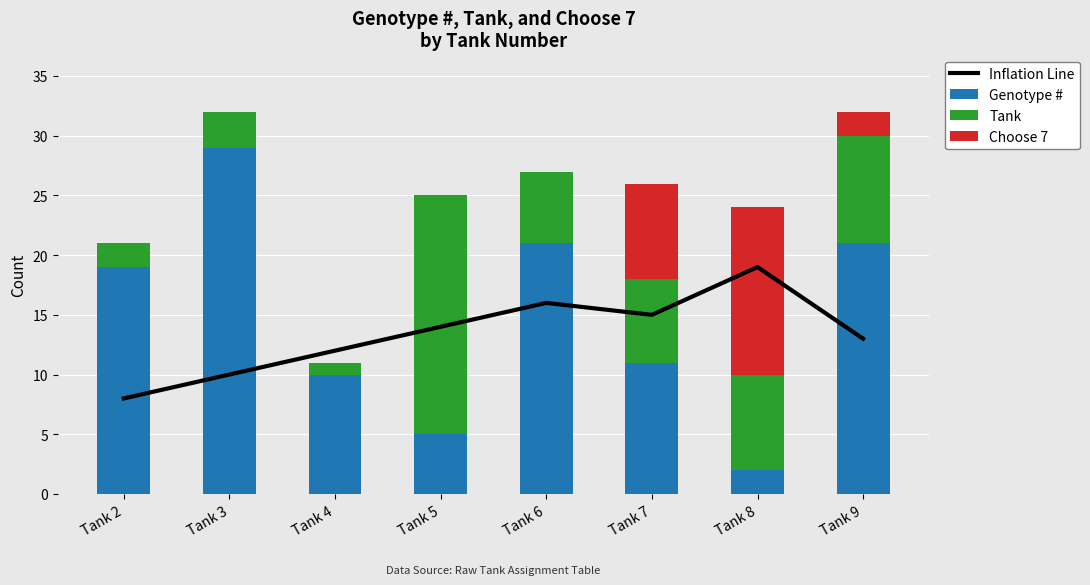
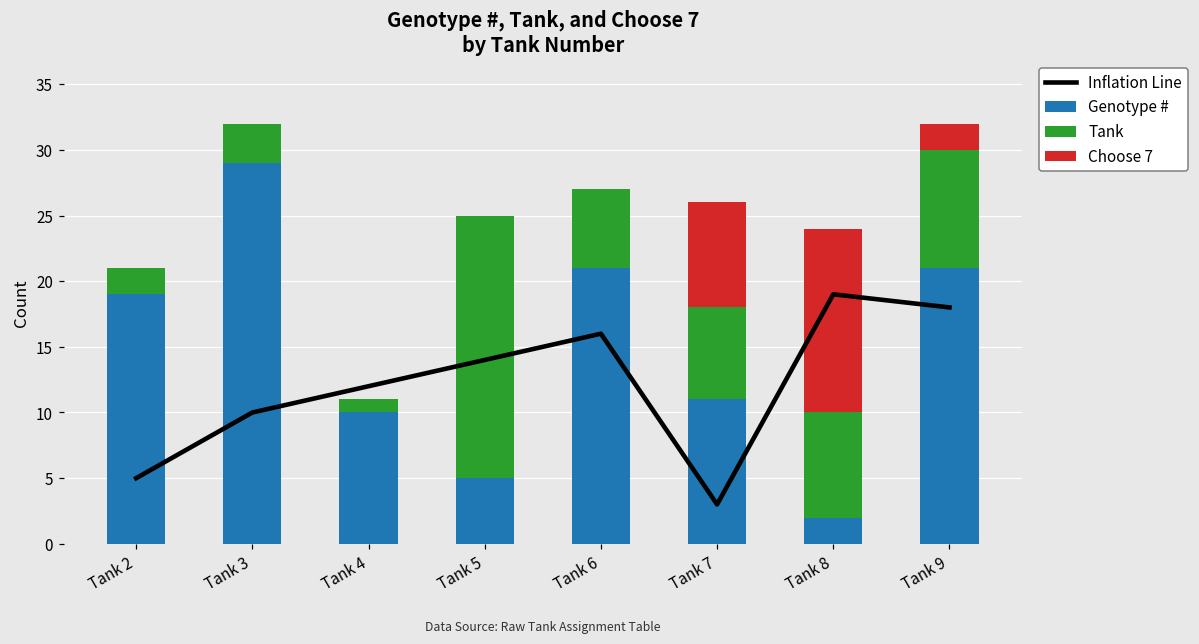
  {
    "Inflation Line": {
-     "Tank 2": 8,
+     "Tank 2": 5,
      "Tank 3": 10,
      "Tank 4": 12,
      "Tank 5": 14,
      "Tank 6": 16,
-     "Tank 7": 15,
+     "Tank 7": 3,
      "Tank 8": 19,
-     "Tank 9": 13
+     "Tank 9": 18
    },
    "Genotype #": {
      "Tank 2": 19,
      "Tank 3": 29,
      "Tank 4": 10,
      "Tank 5": 5,
      "Tank 6": 21,
      "Tank 7": 11,
      "Tank 8": 2,
      "Tank 9": 21
    },
    "Tank": {
      "Tank 2": 2,
      "Tank 3": 3,
      "Tank 4": 1,
      "Tank 5": 20,
      "Tank 6": 6,
      "Tank 7": 7,
      "Tank 8": 8,
      "Tank 9": 9
    },
    "Choose 7": {
      "Tank 2": 0,
      "Tank 3": 0,
      "Tank 4": 0,
      "Tank 5": 0,
      "Tank 6": 0,
      "Tank 7": 8,
      "Tank 8": 14,
      "Tank 9": 2
    }
  }
